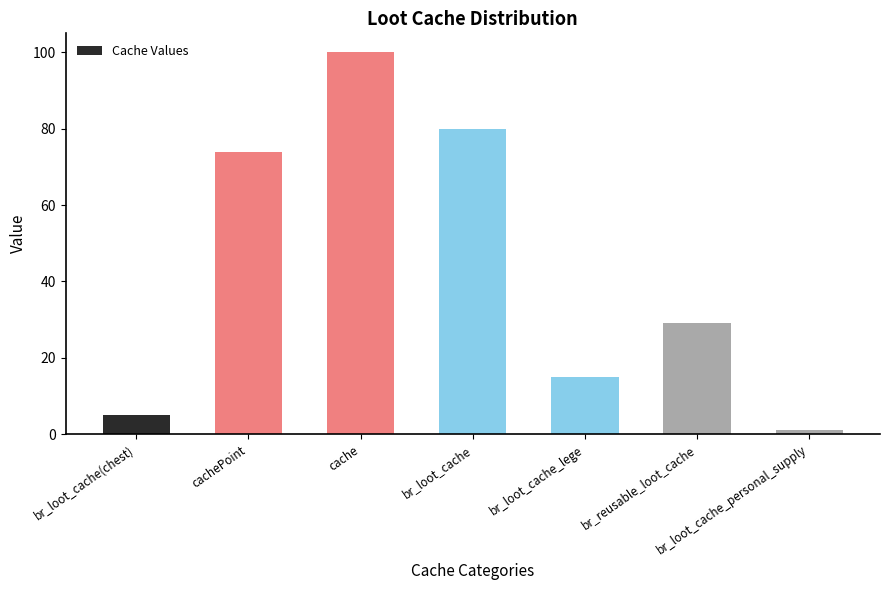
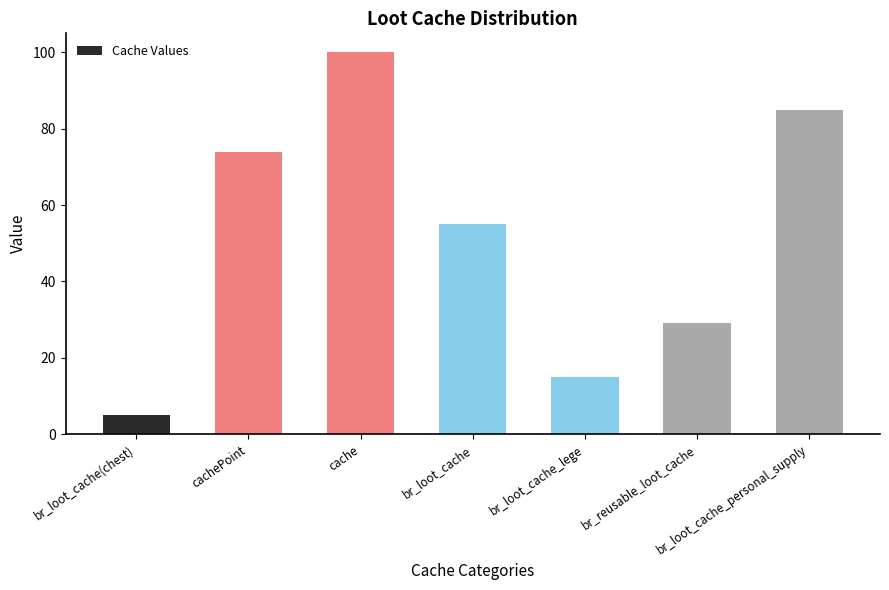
  {
    "br_loot_cache(chest)": 5,
    "cachePoint": 74,
    "cache": 100,
-   "br_loot_cache": 80,
+   "br_loot_cache": 55,
    "br_loot_cache_lege": 15,
    "br_reusable_loot_cache": 29,
-   "br_loot_cache_personal_supply": 1
+   "br_loot_cache_personal_supply": 85
  }
